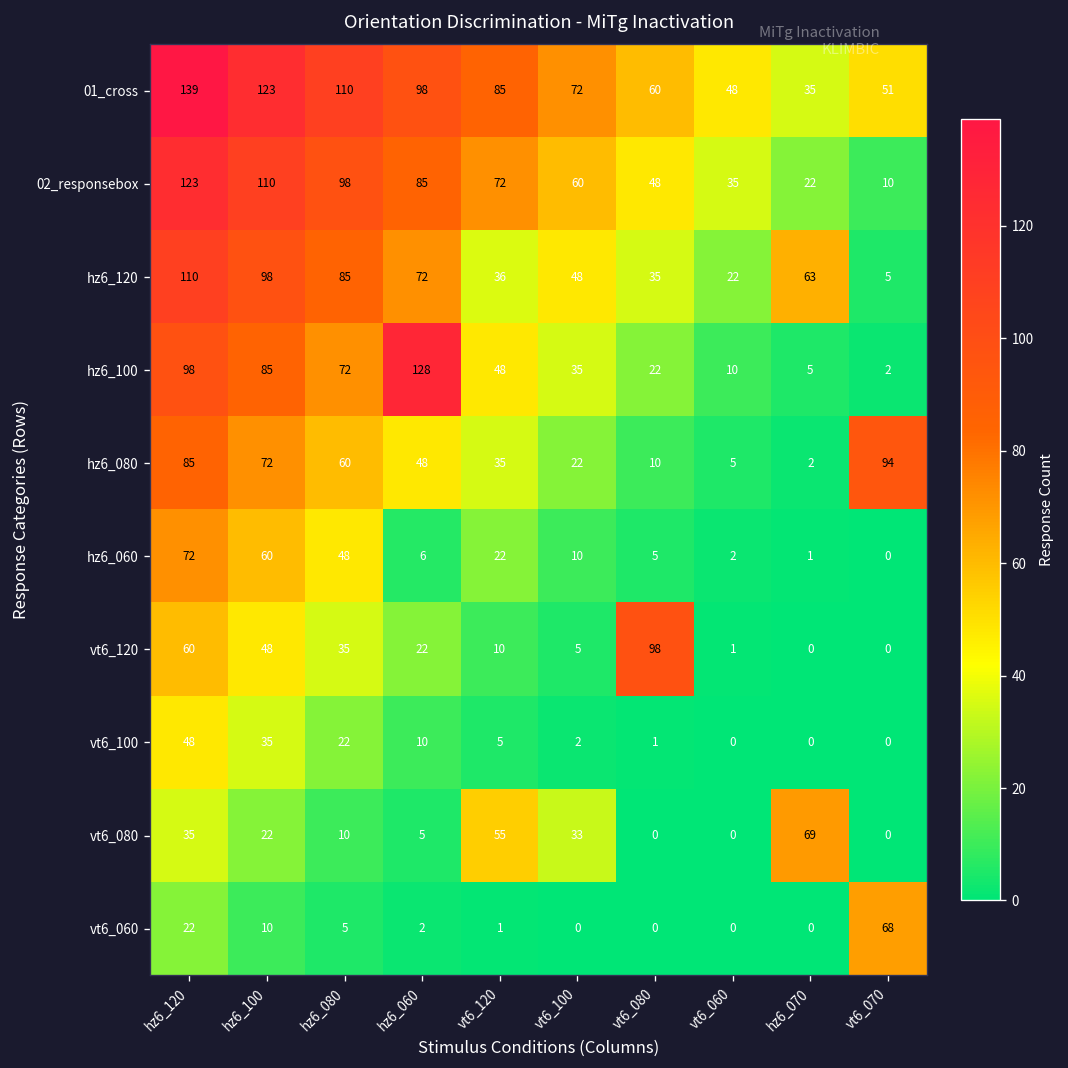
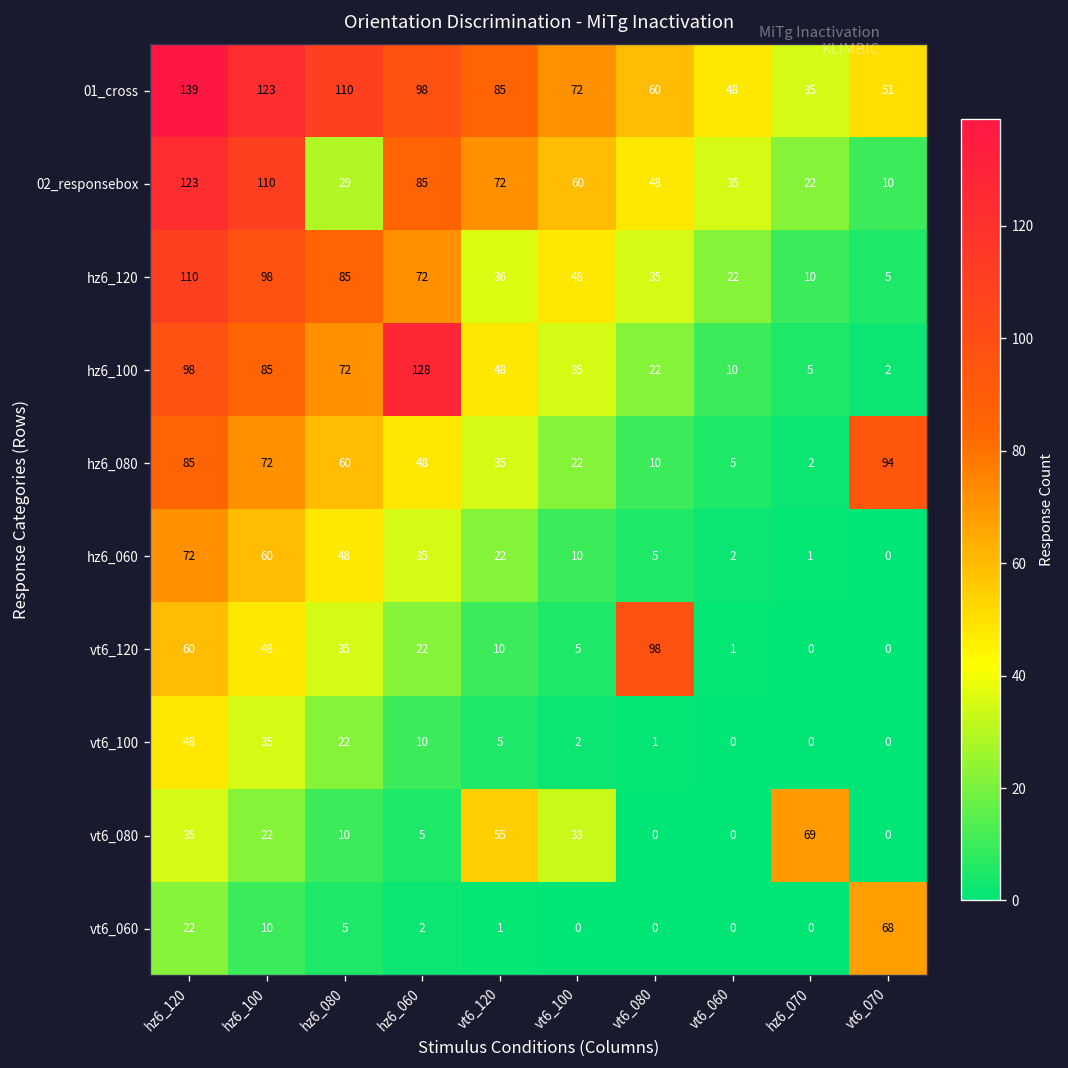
  {
    "01_cross": {
      "hz6_120": 139,
      "hz6_100": 123,
      "hz6_080": 110,
      "hz6_060": 98,
      "vt6_120": 85,
      "vt6_100": 72,
      "vt6_080": 60,
      "vt6_060": 48,
      "hz6_070": 35,
      "vt6_070": 51
    },
    "02_responsebox": {
      "hz6_120": 123,
      "hz6_100": 110,
-     "hz6_080": 98,
+     "hz6_080": 29,
      "hz6_060": 85,
      "vt6_120": 72,
      "vt6_100": 60,
      "vt6_080": 48,
      "vt6_060": 35,
      "hz6_070": 22,
      "vt6_070": 10
    },
    "hz6_120": {
      "hz6_120": 110,
      "hz6_100": 98,
      "hz6_080": 85,
      "hz6_060": 72,
      "vt6_120": 36,
      "vt6_100": 48,
      "vt6_080": 35,
      "vt6_060": 22,
-     "hz6_070": 63,
+     "hz6_070": 10,
      "vt6_070": 5
    },
    "hz6_100": {
      "hz6_120": 98,
      "hz6_100": 85,
      "hz6_080": 72,
      "hz6_060": 128,
      "vt6_120": 48,
      "vt6_100": 35,
      "vt6_080": 22,
      "vt6_060": 10,
      "hz6_070": 5,
      "vt6_070": 2
    },
    "hz6_080": {
      "hz6_120": 85,
      "hz6_100": 72,
      "hz6_080": 60,
      "hz6_060": 48,
      "vt6_120": 35,
      "vt6_100": 22,
      "vt6_080": 10,
      "vt6_060": 5,
      "hz6_070": 2,
      "vt6_070": 94
    },
    "hz6_060": {
      "hz6_120": 72,
      "hz6_100": 60,
      "hz6_080": 48,
-     "hz6_060": 6,
+     "hz6_060": 35,
      "vt6_120": 22,
      "vt6_100": 10,
      "vt6_080": 5,
      "vt6_060": 2,
      "hz6_070": 1,
      "vt6_070": 0
    },
    "vt6_120": {
      "hz6_120": 60,
      "hz6_100": 48,
      "hz6_080": 35,
      "hz6_060": 22,
      "vt6_120": 10,
      "vt6_100": 5,
      "vt6_080": 98,
      "vt6_060": 1,
      "hz6_070": 0,
      "vt6_070": 0
    },
    "vt6_100": {
      "hz6_120": 48,
      "hz6_100": 35,
      "hz6_080": 22,
      "hz6_060": 10,
      "vt6_120": 5,
      "vt6_100": 2,
      "vt6_080": 1,
      "vt6_060": 0,
      "hz6_070": 0,
      "vt6_070": 0
    },
    "vt6_080": {
      "hz6_120": 35,
      "hz6_100": 22,
      "hz6_080": 10,
      "hz6_060": 5,
      "vt6_120": 55,
      "vt6_100": 33,
      "vt6_080": 0,
      "vt6_060": 0,
      "hz6_070": 69,
      "vt6_070": 0
    },
    "vt6_060": {
      "hz6_120": 22,
      "hz6_100": 10,
      "hz6_080": 5,
      "hz6_060": 2,
      "vt6_120": 1,
      "vt6_100": 0,
      "vt6_080": 0,
      "vt6_060": 0,
      "hz6_070": 0,
      "vt6_070": 68
    }
  }
